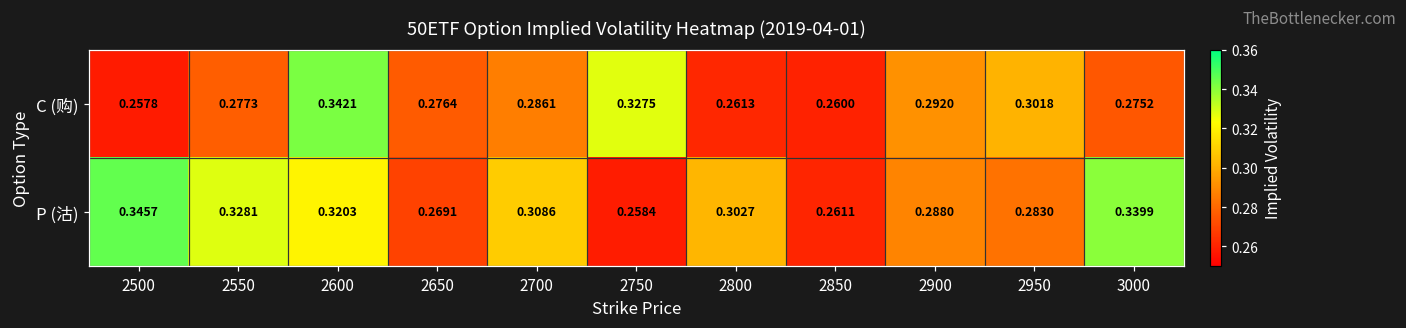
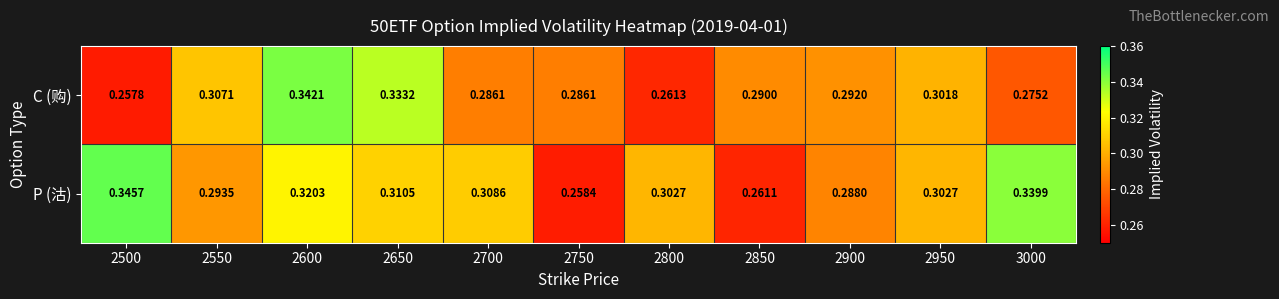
  {
    "C (购)": {
      "2500": 0.2578,
-     "2550": 0.2773,
+     "2550": 0.3071,
      "2600": 0.3421,
-     "2650": 0.2764,
+     "2650": 0.3332,
      "2700": 0.2861,
-     "2750": 0.3275,
+     "2750": 0.2861,
      "2800": 0.2613,
-     "2850": 0.2600,
+     "2850": 0.2900,
      "2900": 0.2920,
      "2950": 0.3018,
      "3000": 0.2752
    },
    "P (沽)": {
      "2500": 0.3457,
-     "2550": 0.3281,
+     "2550": 0.2935,
      "2600": 0.3203,
-     "2650": 0.2691,
+     "2650": 0.3105,
      "2700": 0.3086,
      "2750": 0.2584,
      "2800": 0.3027,
      "2850": 0.2611,
      "2900": 0.2880,
-     "2950": 0.2830,
+     "2950": 0.3027,
      "3000": 0.3399
    }
  }
